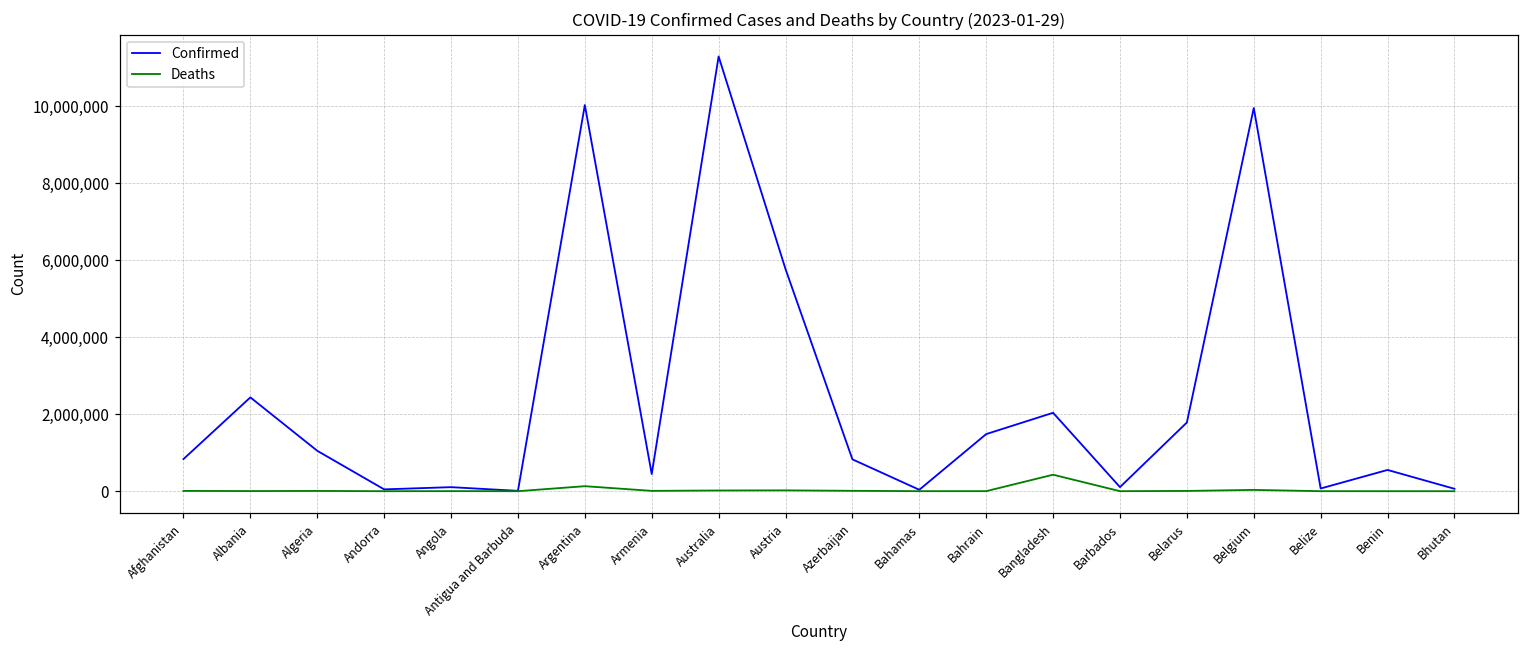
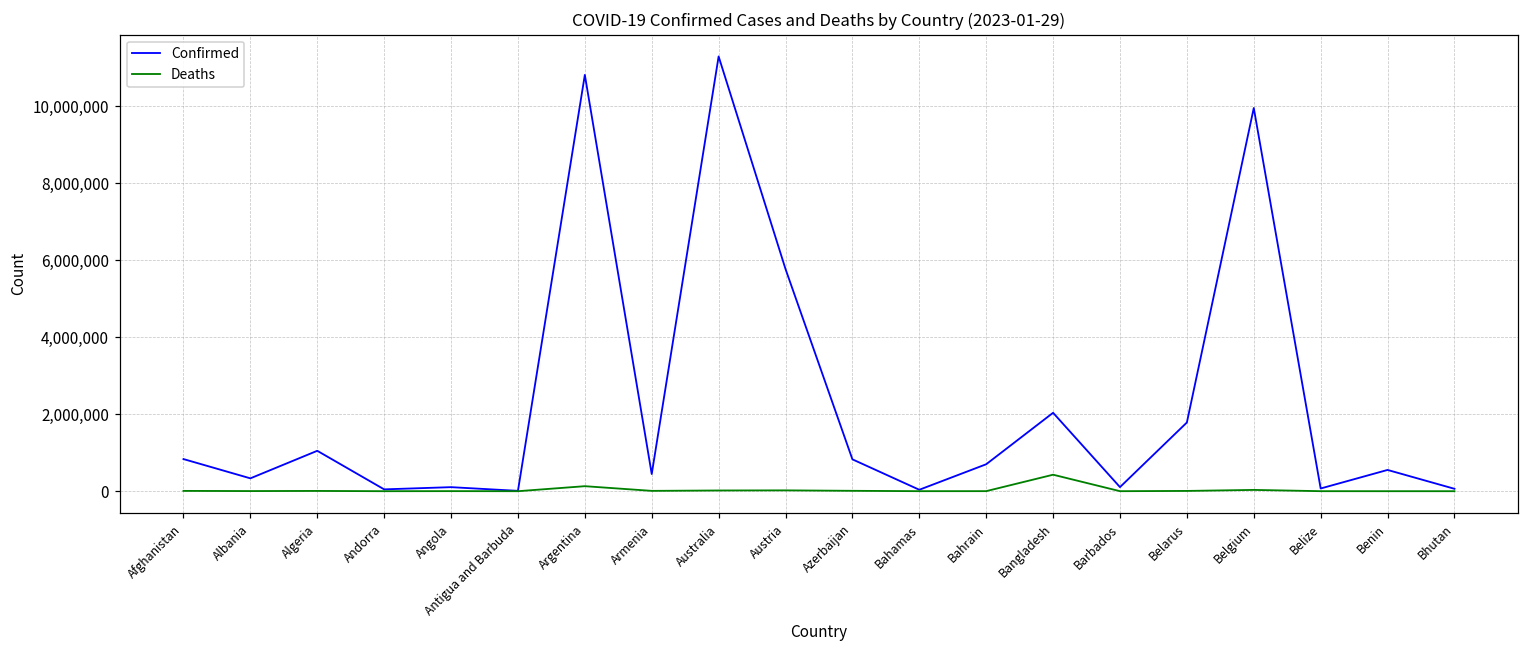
  {
    "Confirmed": {
      "Afghanistan": "800,000",
-     "Albania": "2,400,000",
+     "Albania": "300,000",
      "Algeria": "1,000,000",
      "Angola": "100,000",
-     "Argentina": "10,000,000",
+     "Argentina": "10,800,000",
      "Armenia": "400,000",
      "Australia": "11,300,000",
      "Austria": "5,800,000",
      "Azerbaijan": "800,000",
-     "Bahrain": "1,500,000",
+     "Bahrain": "700,000",
      "Bangladesh": "2,000,000",
      "Barbados": "100,000",
      "Belarus": "1,800,000",
      "Belgium": "10,000,000",
      "Benin": "600,000"
    },
    "Deaths": {
      "Afghanistan": "0",
      "Albania": "0",
      "Algeria": "0",
      "Angola": "0",
      "Argentina": "100,000",
      "Armenia": "0",
      "Australia": "0",
      "Austria": "0",
      "Azerbaijan": "0",
      "Bahrain": "0",
      "Bangladesh": "400,000",
      "Barbados": "0",
      "Belarus": "0",
      "Belgium": "0",
      "Benin": "0"
    }
  }
